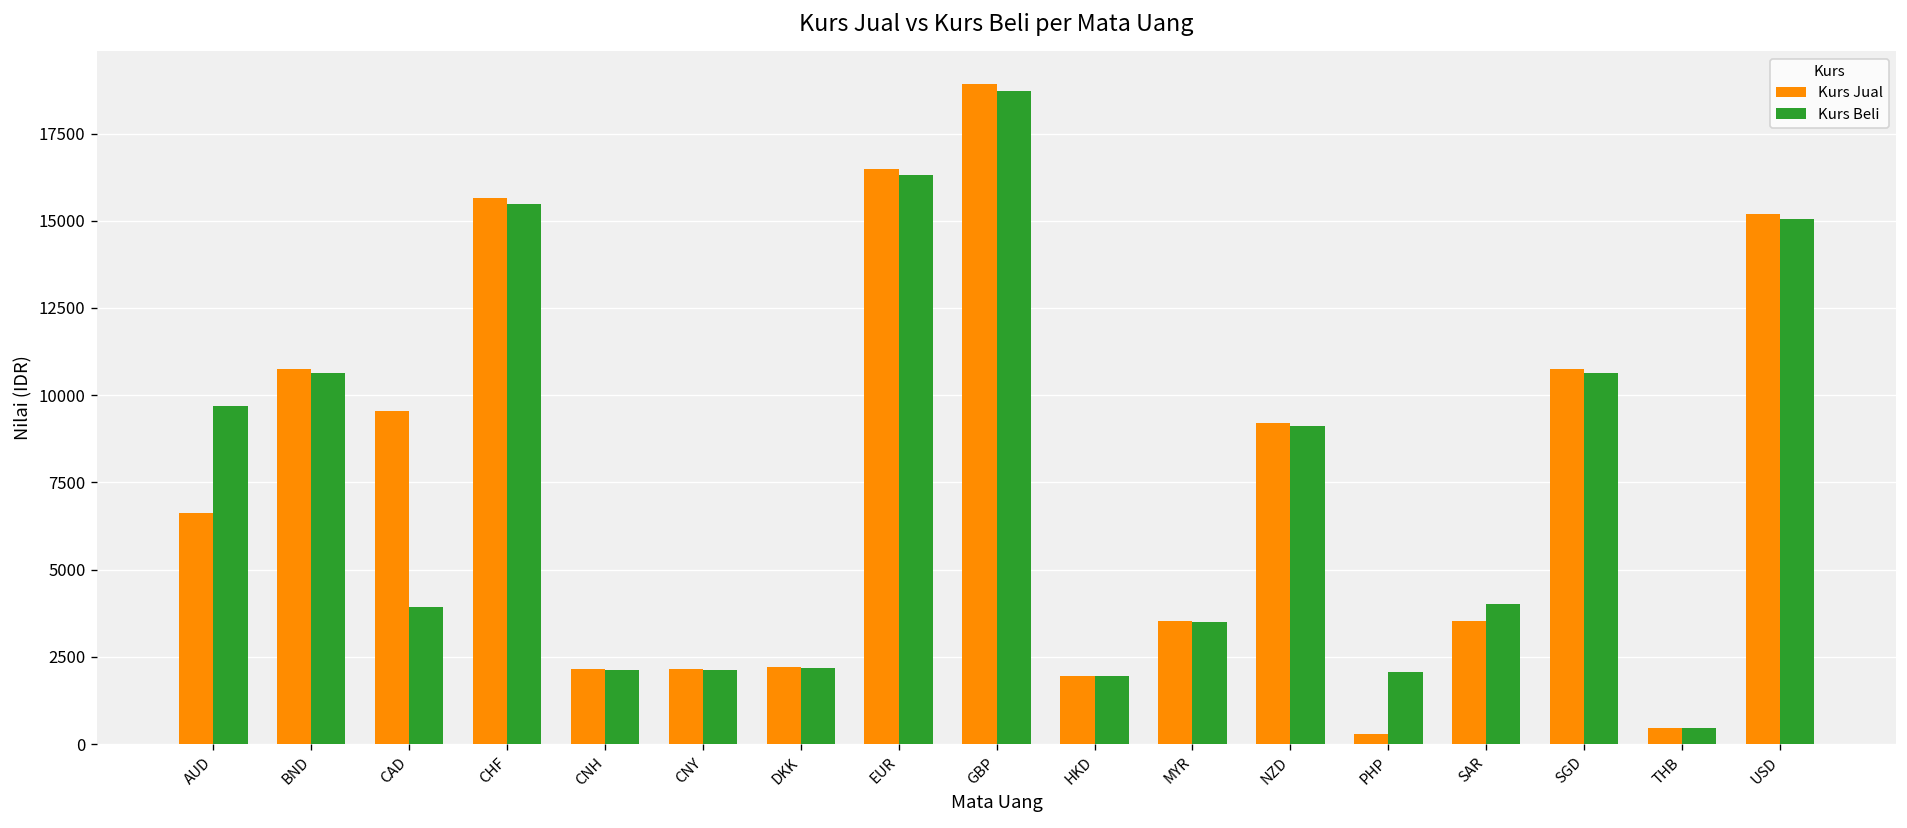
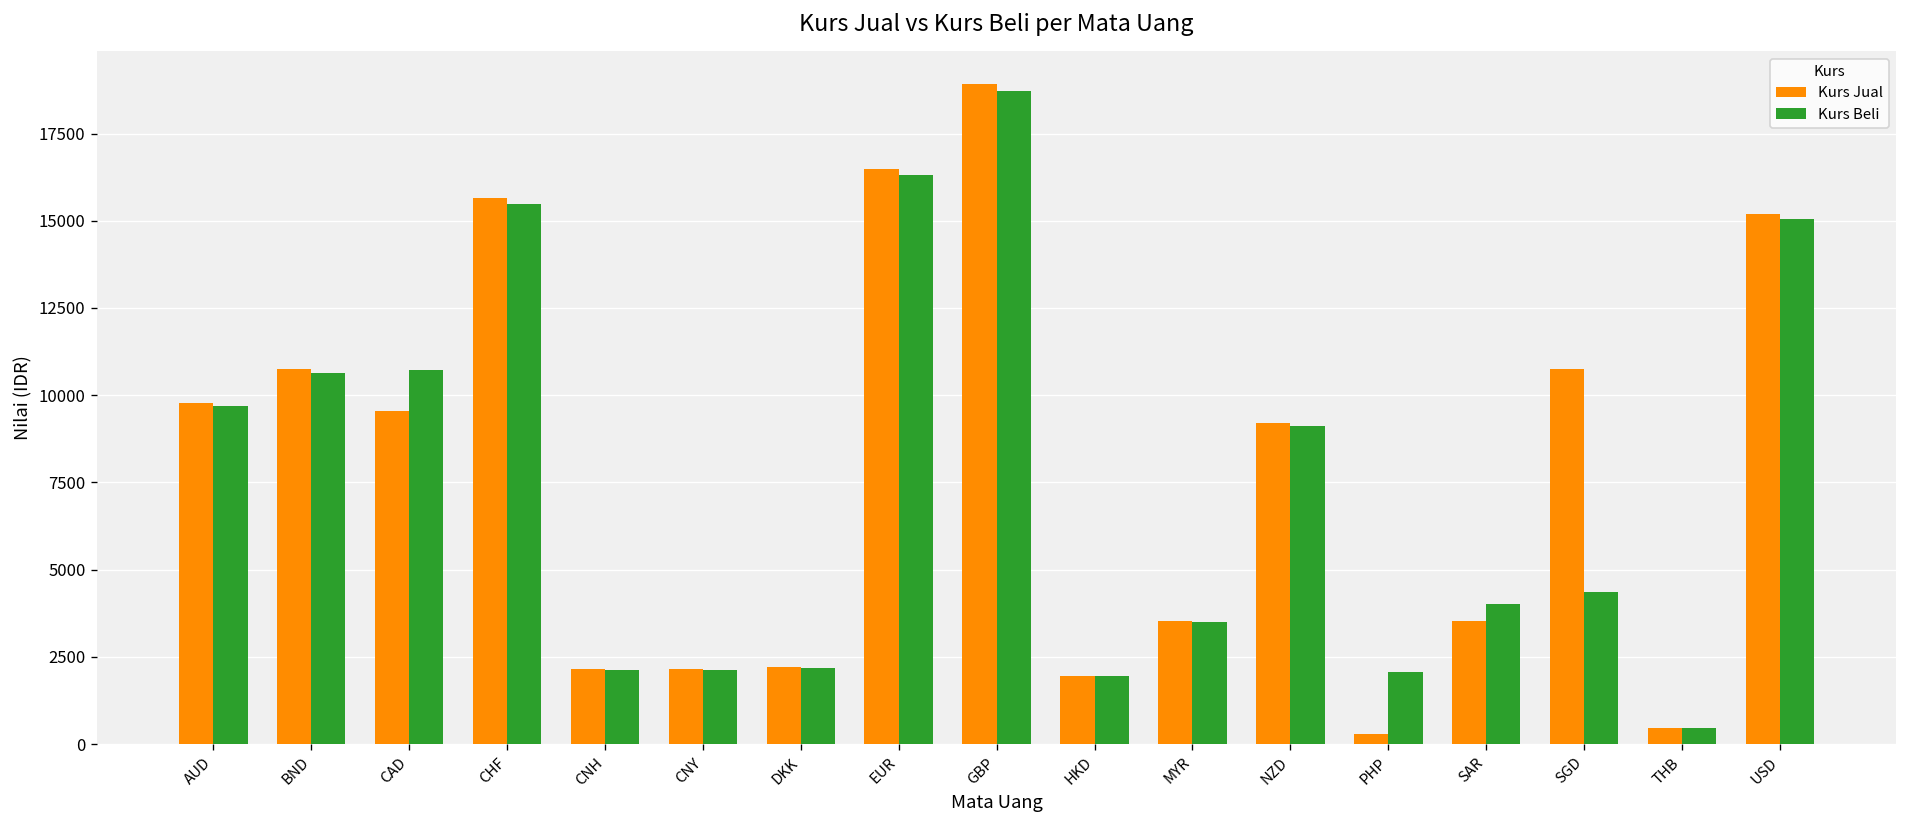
  {
    "Kurs Jual": {
-     "AUD": 6600,
+     "AUD": 9800,
      "BND": 10700,
      "CAD": 9500,
      "CHF": 15600,
      "CNH": 2100,
      "CNY": 2100,
      "DKK": 2200,
      "EUR": 16500,
      "GBP": 18900,
      "HKD": 2000,
      "MYR": 3500,
      "NZD": 9200,
      "PHP": 300,
      "SAR": 3500,
      "SGD": 10700,
      "THB": 500,
      "USD": 15200
    },
    "Kurs Beli": {
      "AUD": 9700,
      "BND": 10600,
-     "CAD": 3900,
+     "CAD": 10700,
      "CHF": 15500,
      "CNH": 2100,
      "CNY": 2100,
      "DKK": 2200,
      "EUR": 16300,
      "GBP": 18700,
      "HKD": 1900,
      "MYR": 3500,
      "NZD": 9100,
      "PHP": 2100,
      "SAR": 4000,
-     "SGD": 10600,
+     "SGD": 4400,
      "THB": 500,
      "USD": 15100
    }
  }
